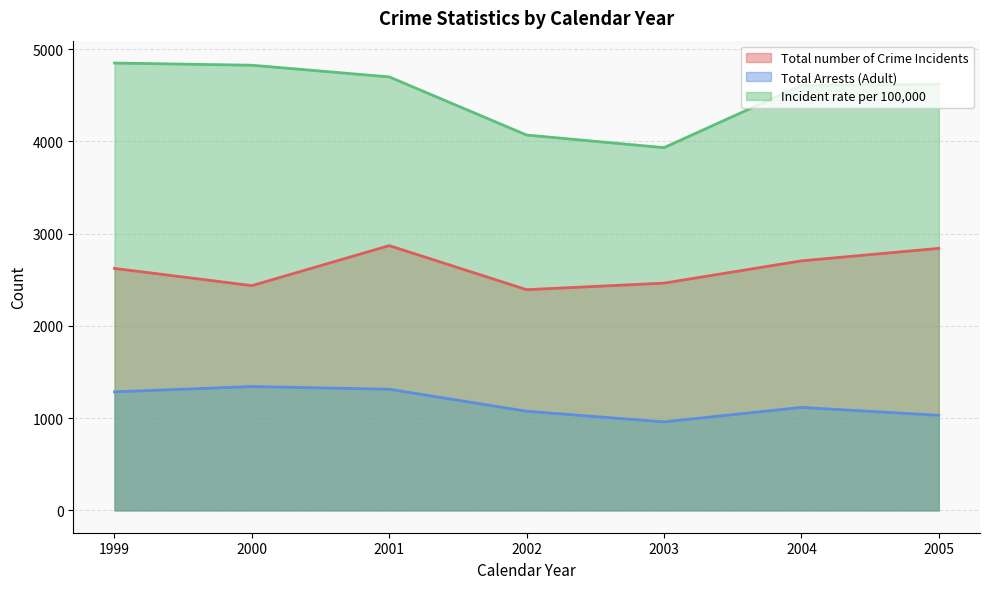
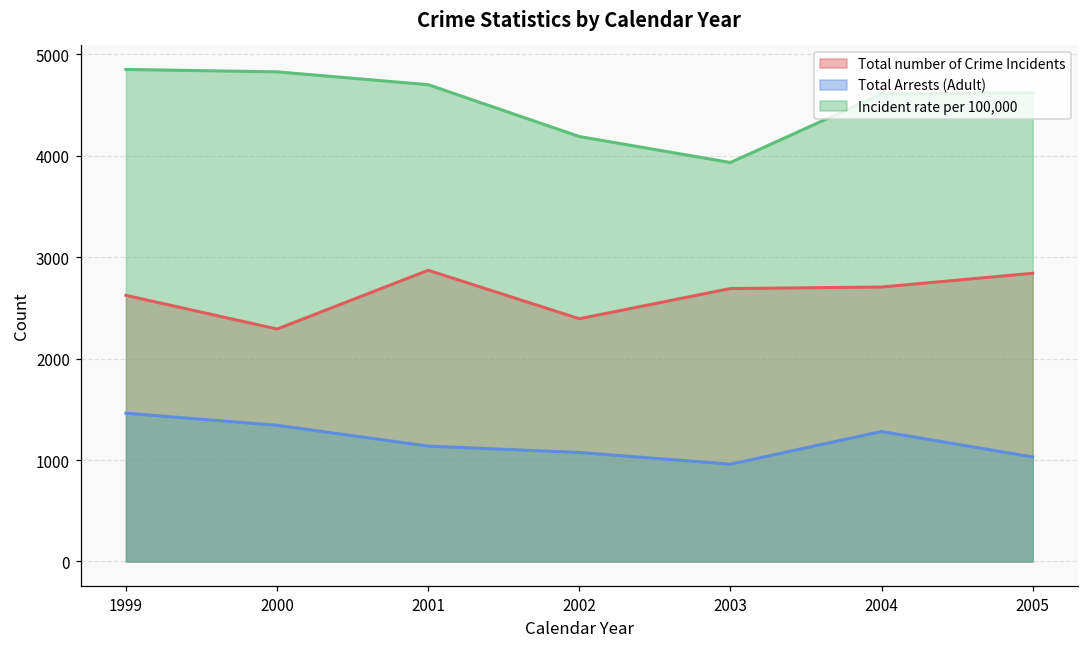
  {
    "Total number of Crime Incidents": {
      "1999": 2600,
-     "2000": 2400,
+     "2000": 2300,
      "2001": 2900,
      "2002": 2400,
-     "2003": 2500,
+     "2003": 2700,
      "2004": 2700,
      "2005": 2800
    },
    "Total Arrests (Adult)": {
-     "1999": 1300,
+     "1999": 1500,
      "2000": 1300,
-     "2001": 1300,
+     "2001": 1100,
      "2002": 1100,
      "2003": 1000,
-     "2004": 1100,
+     "2004": 1300,
      "2005": 1000
    },
    "Incident rate per 100,000": {
      "1999": 4800,
      "2000": 4800,
      "2001": 4700,
-     "2002": 4100,
+     "2002": 4200,
      "2003": 3900
    }
  }
